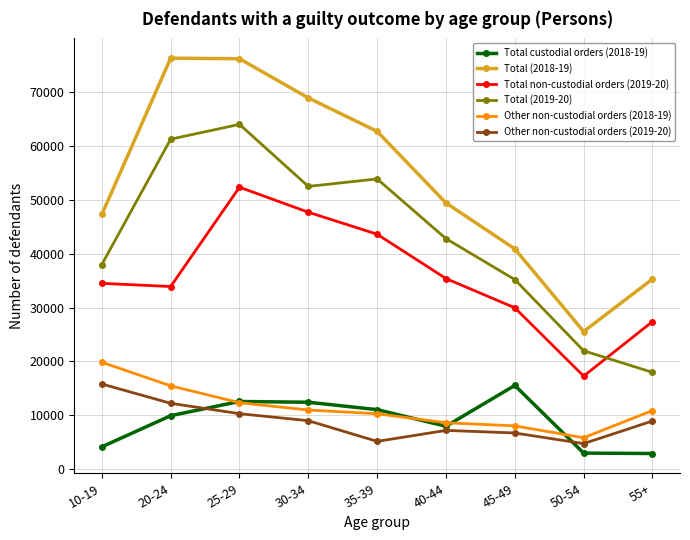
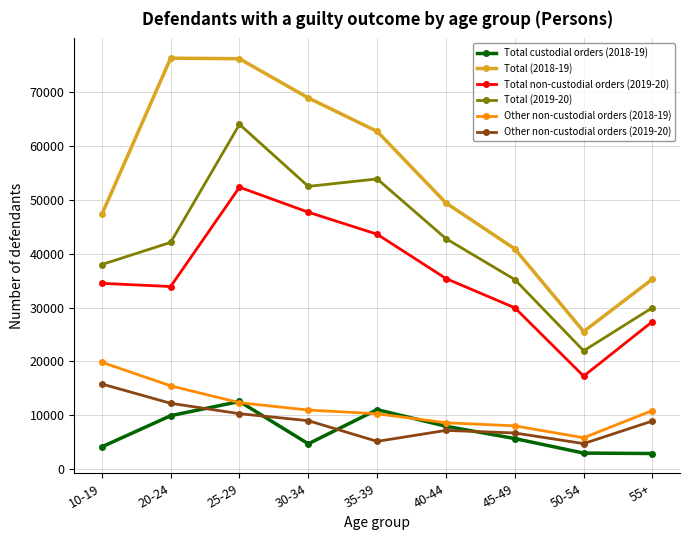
  {
    "Total custodial orders (2018-19)": {
      "10-19": 4000,
      "20-24": 10000,
-     "30-34": 12000,
+     "30-34": 5000,
      "35-39": 11000,
      "40-44": 8000,
-     "45-49": 16000,
+     "45-49": 6000,
      "50-54": 3000,
      "55+": 3000
    },
    "Total non-custodial orders (2019-20)": {
      "10-19": 34000,
      "20-24": 34000,
      "25-29": 52000,
      "30-34": 48000,
      "35-39": 44000,
      "40-44": 35000,
      "45-49": 30000,
      "50-54": 17000,
      "55+": 27000
    },
    "Total (2019-20)": {
      "10-19": 38000,
-     "20-24": 61000,
+     "20-24": 42000,
      "25-29": 64000,
      "30-34": 52000,
      "35-39": 54000,
      "40-44": 43000,
      "45-49": 35000,
      "50-54": 22000,
-     "55+": 18000
+     "55+": 30000
    },
    "Other non-custodial orders (2019-20)": {
      "10-19": 16000,
      "20-24": 12000,
      "25-29": 10000,
      "30-34": 9000,
      "35-39": 5000,
      "40-44": 7000,
      "45-49": 7000,
      "50-54": 5000,
      "55+": 9000
    }
  }
